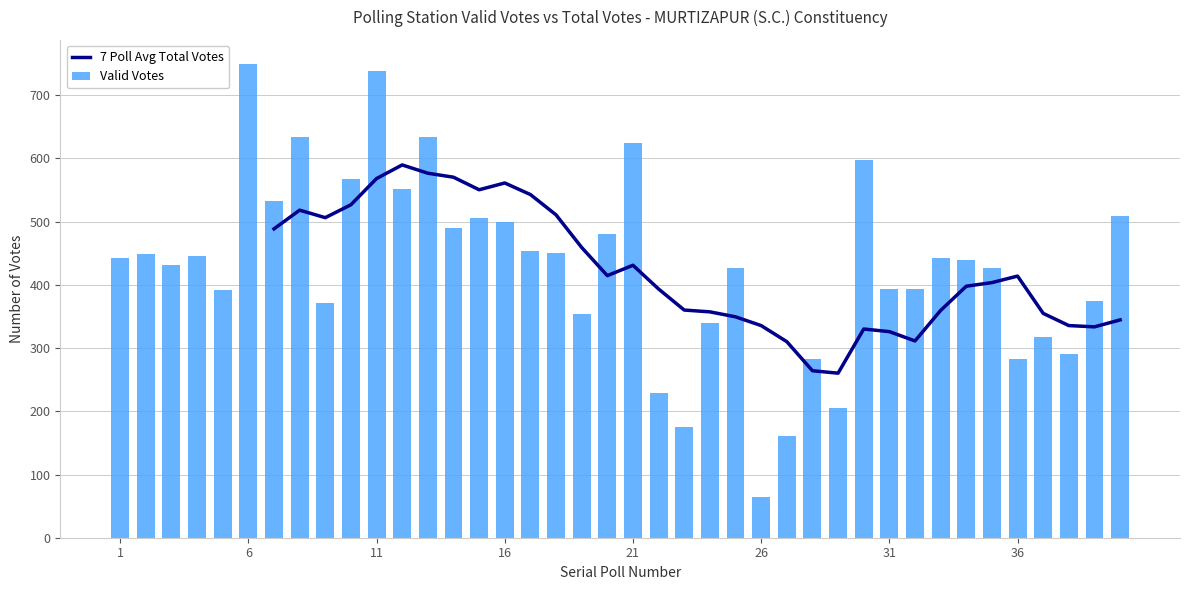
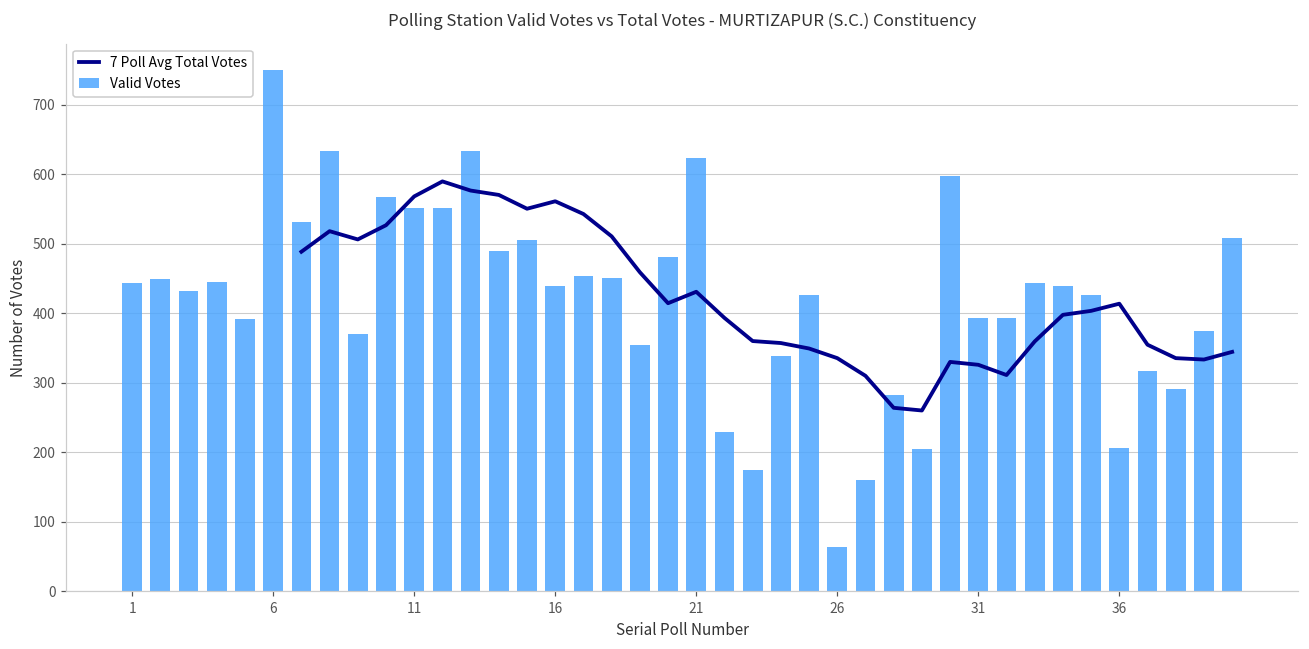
  {
    "Valid Votes": {
      "1": 440,
      "6": 750,
-     "11": 740,
-     "16": 500,
+     "11": 550,
+     "16": 440,
      "21": 620,
      "26": 60,
      "31": 390,
-     "36": 280
+     "36": 210
    },
    "7 Poll Avg Total Votes": {
      "11": 570,
      "16": 560,
      "21": 430,
      "26": 340,
      "31": 330,
      "36": 410
    }
  }
